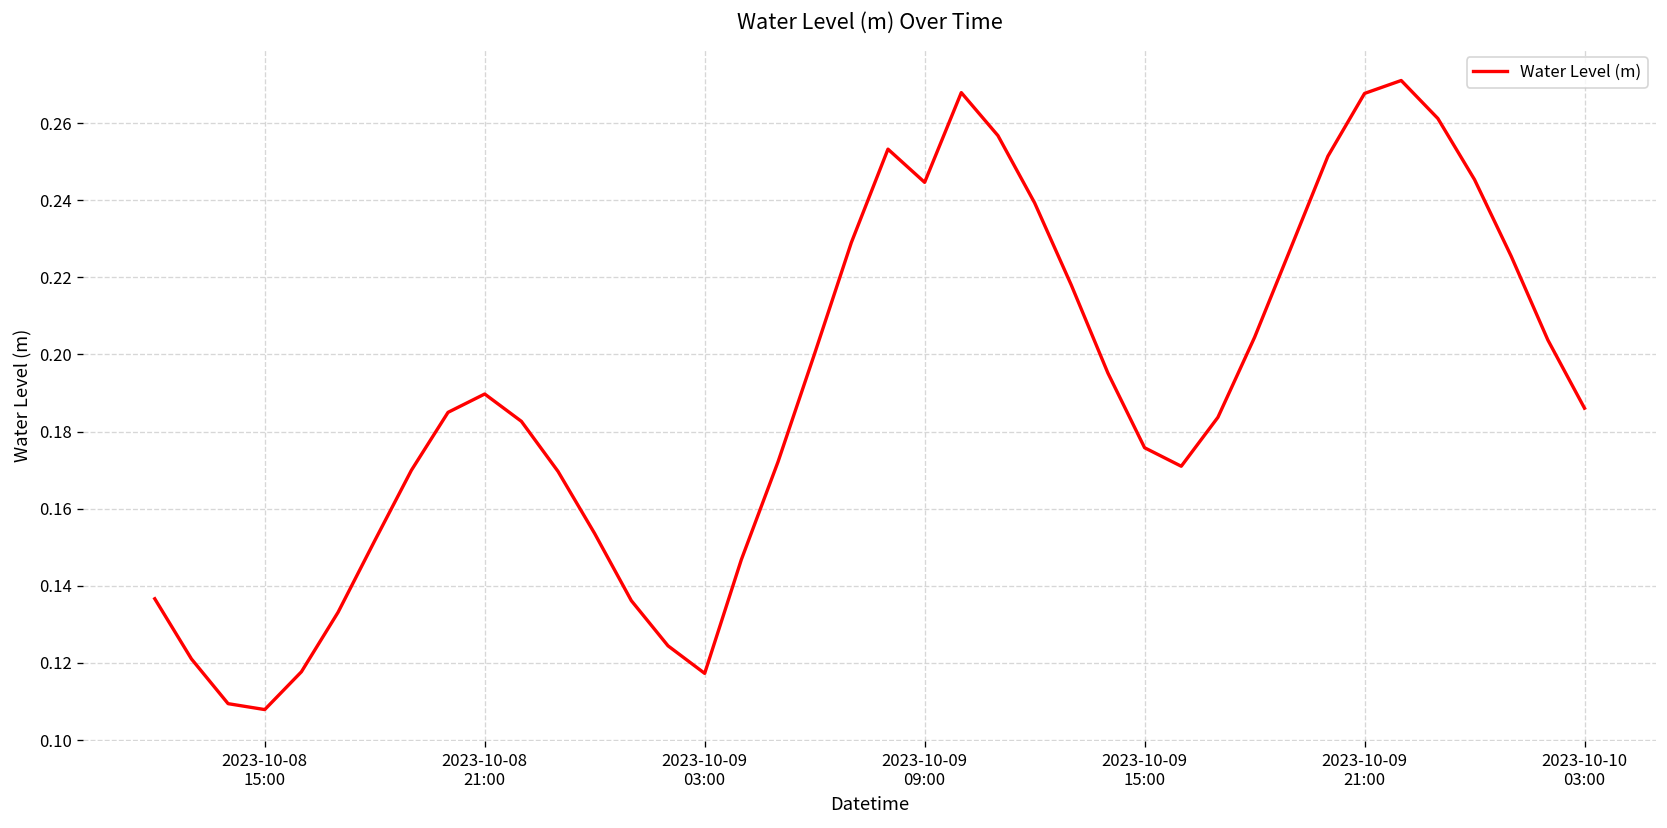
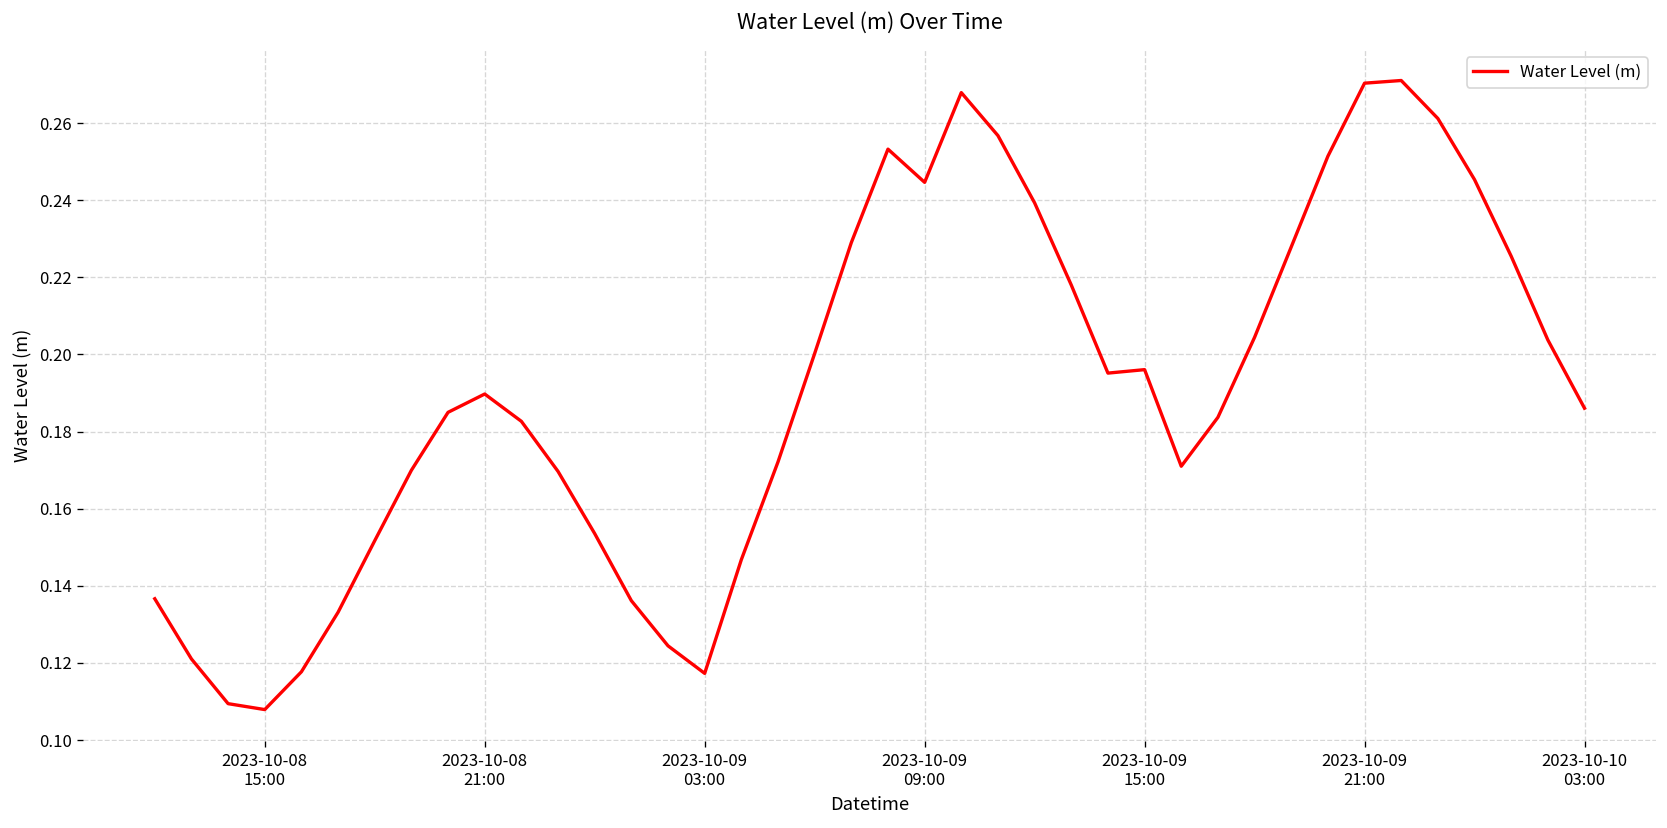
  {
    "2023-10-08 15:00": 0.108,
    "2023-10-08 21:00": 0.190,
    "2023-10-09 03:00": 0.117,
    "2023-10-09 09:00": 0.245,
-   "2023-10-09 15:00": 0.176,
-   "2023-10-09 21:00": 0.268,
+   "2023-10-09 15:00": 0.196,
+   "2023-10-09 21:00": 0.270,
    "2023-10-10 03:00": 0.186
  }
